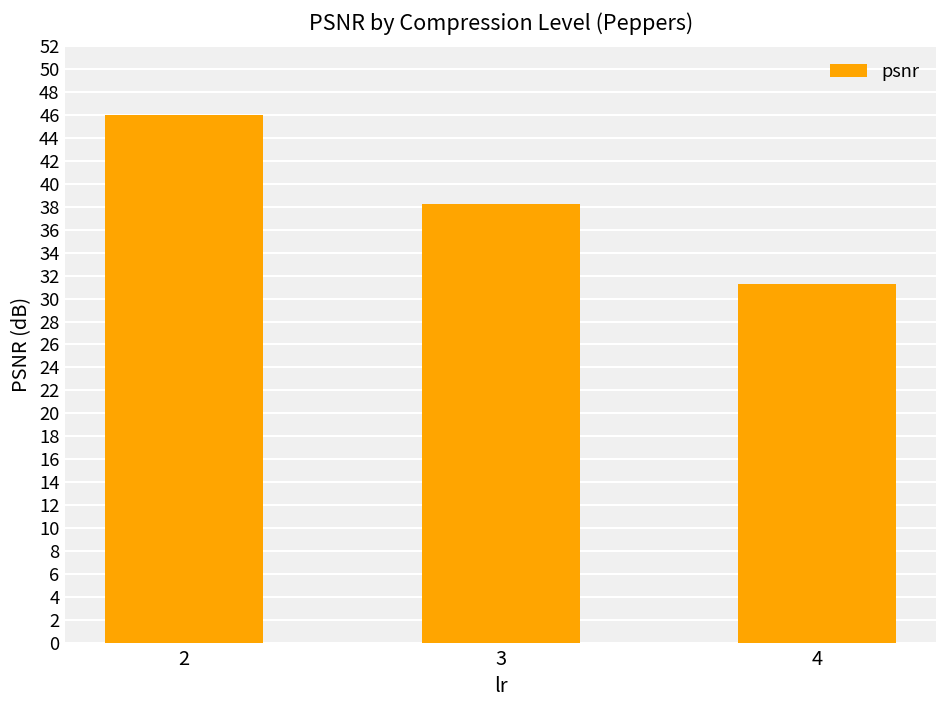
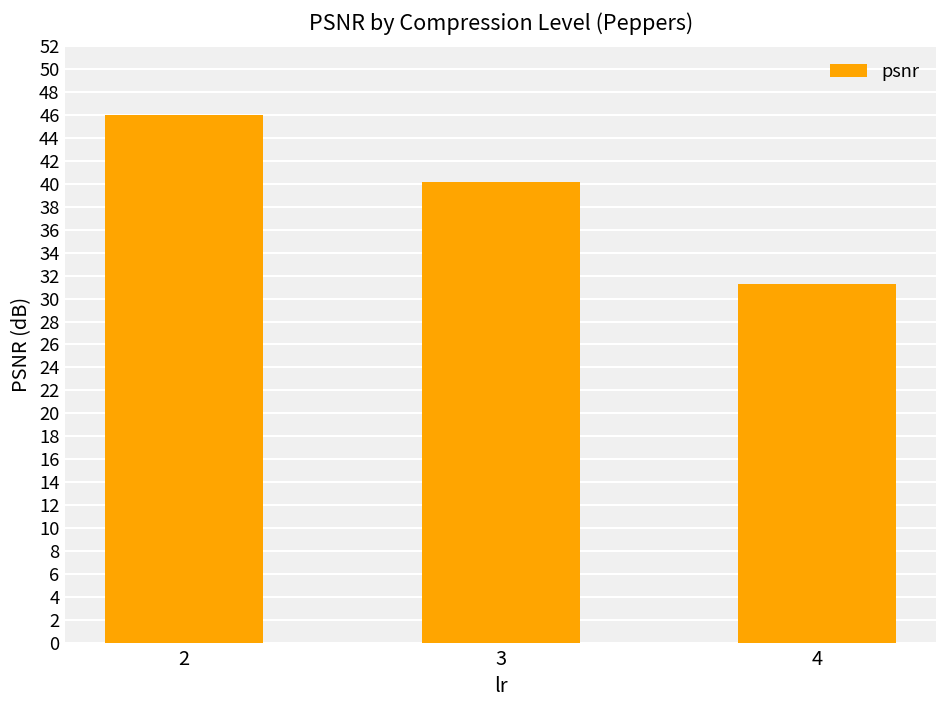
  {
    "2": 46,
-   "3": 38,
+   "3": 40,
    "4": 31
  }
